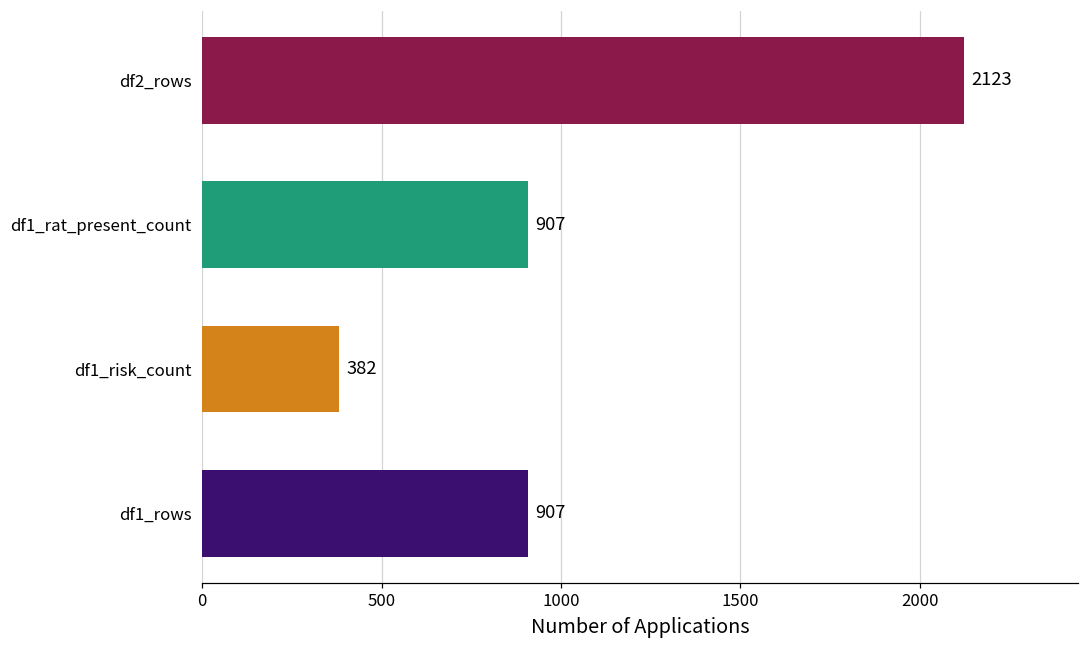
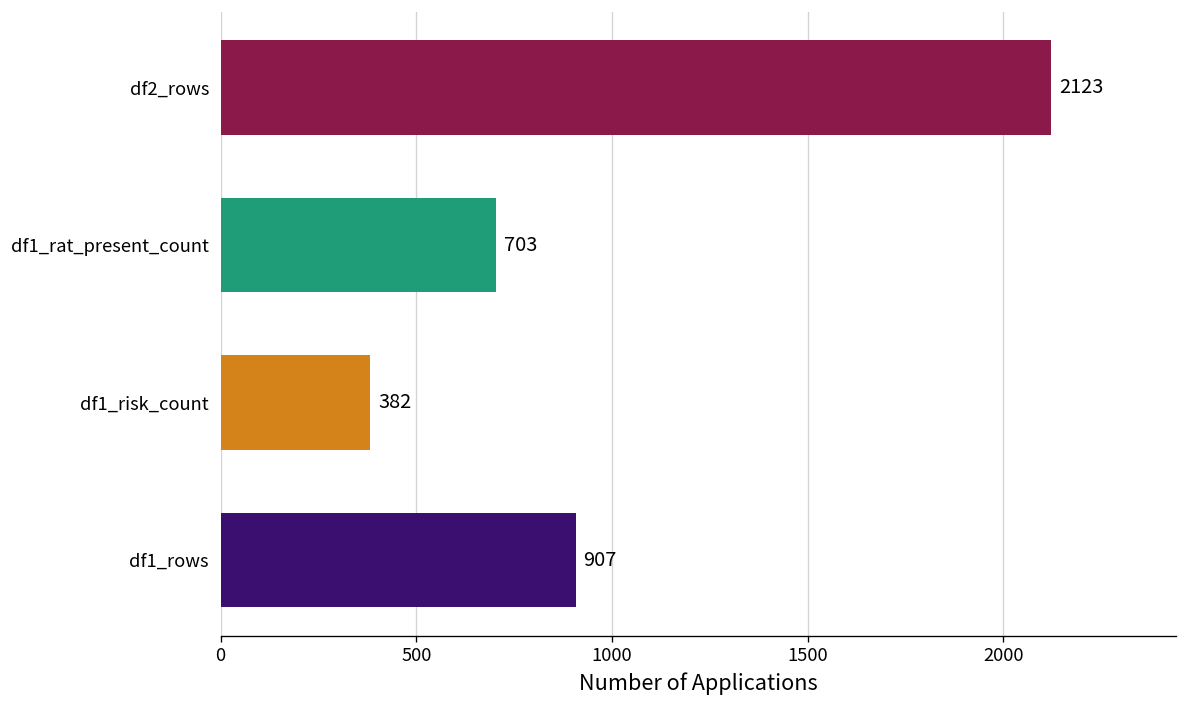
  {
    "df2_rows": 2123,
-   "df1_rat_present_count": 907,
+   "df1_rat_present_count": 703,
    "df1_risk_count": 382,
    "df1_rows": 907
  }
